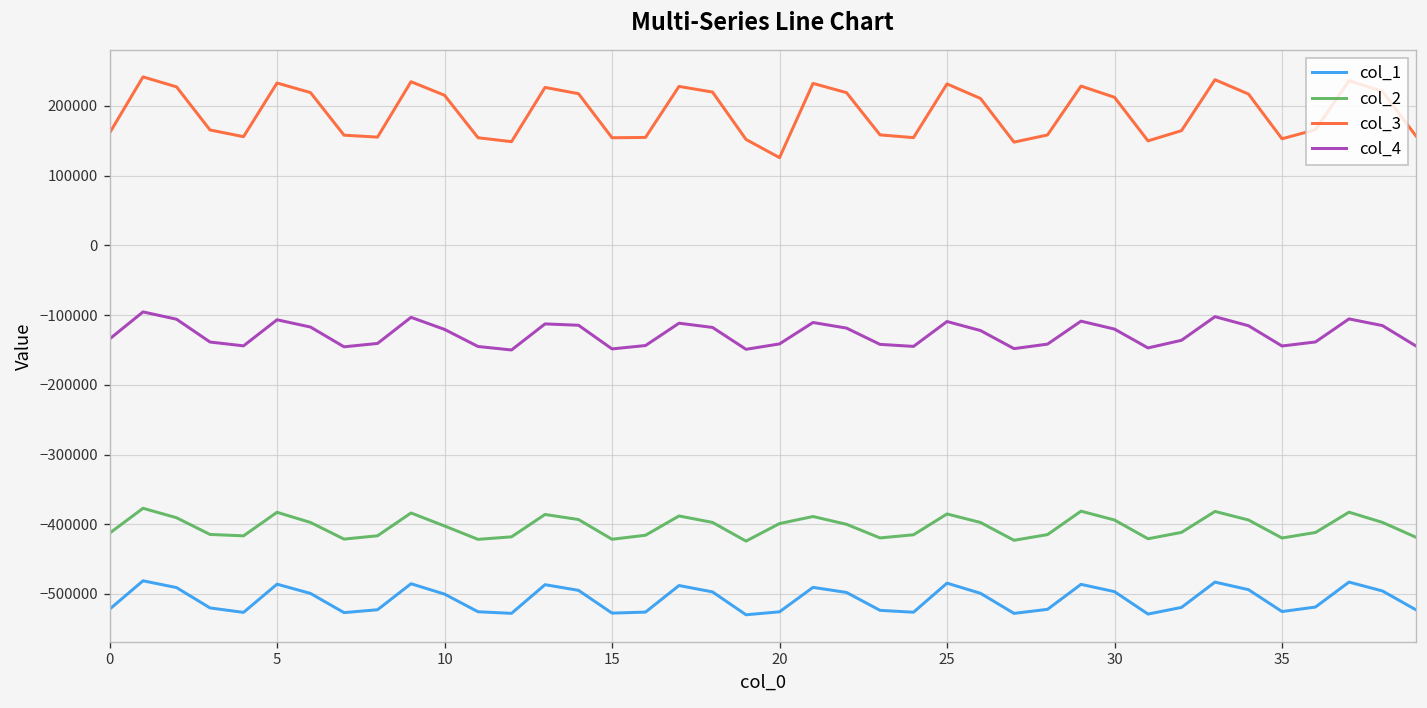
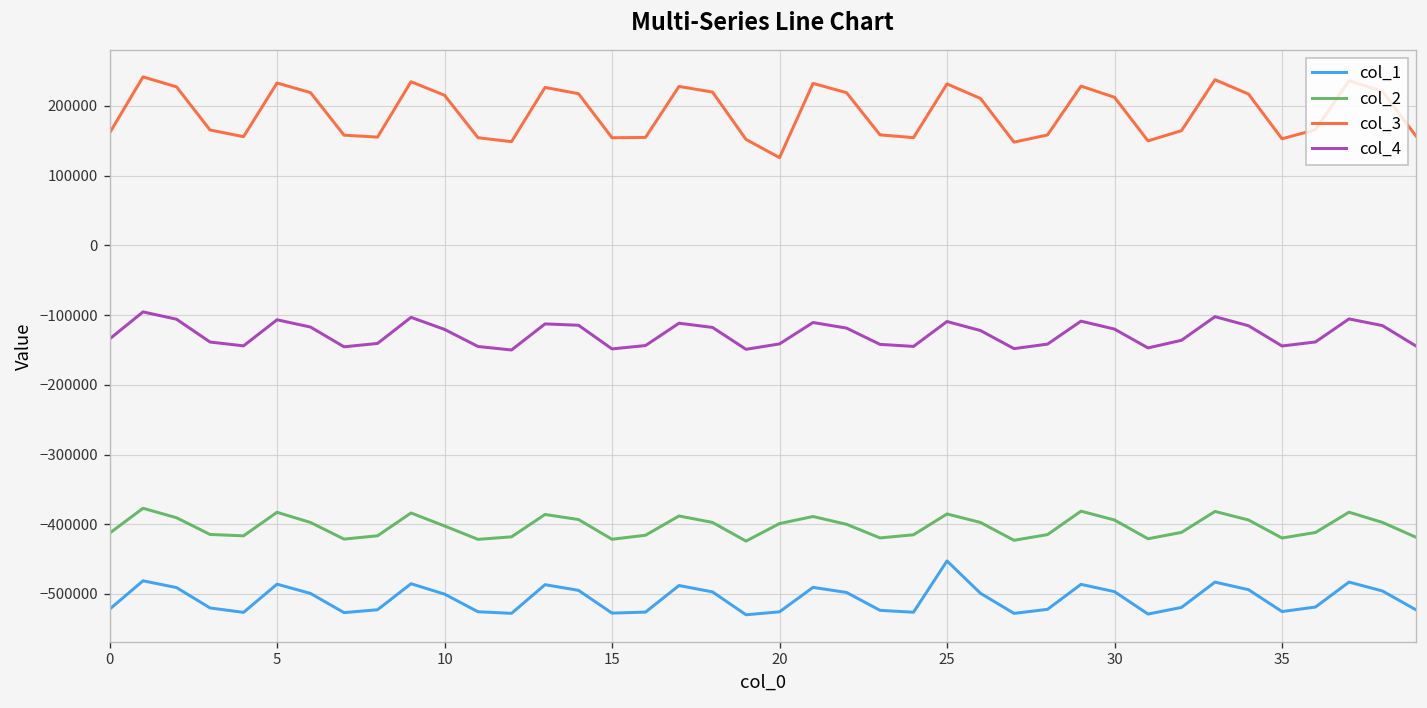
  {
    "col_1": {
      "0": -520000,
      "5": -490000,
      "10": -500000,
      "15": -530000,
      "20": -530000,
-     "25": -480000,
+     "25": -450000,
      "30": -500000,
      "35": -530000
    },
    "col_2": {
      "0": -410000,
      "5": -380000,
      "10": -400000,
      "15": -420000,
      "20": -400000,
      "25": -390000,
      "30": -390000,
      "35": -420000
    },
    "col_3": {
      "0": 160000,
      "5": 230000,
      "10": 220000,
      "15": 150000,
      "20": 130000,
      "25": 230000,
      "30": 210000,
      "35": 150000
    },
    "col_4": {
      "0": -130000,
      "5": -110000,
      "10": -120000,
      "15": -150000,
      "20": -140000,
      "25": -110000,
      "30": -120000,
      "35": -140000
    }
  }
